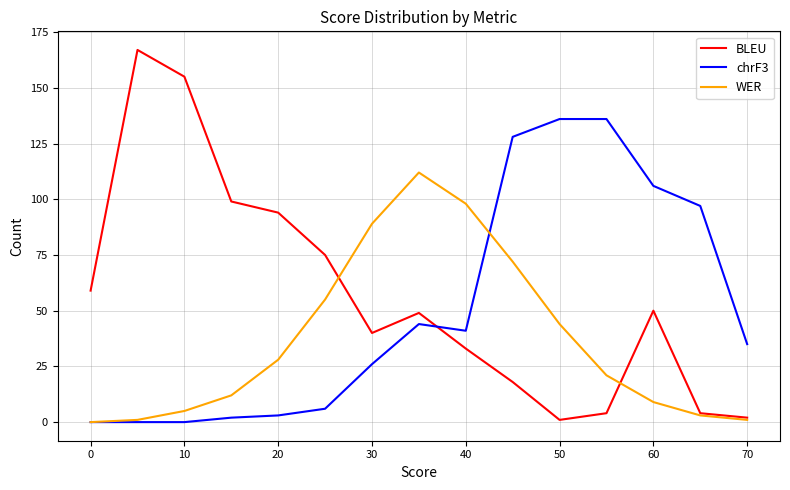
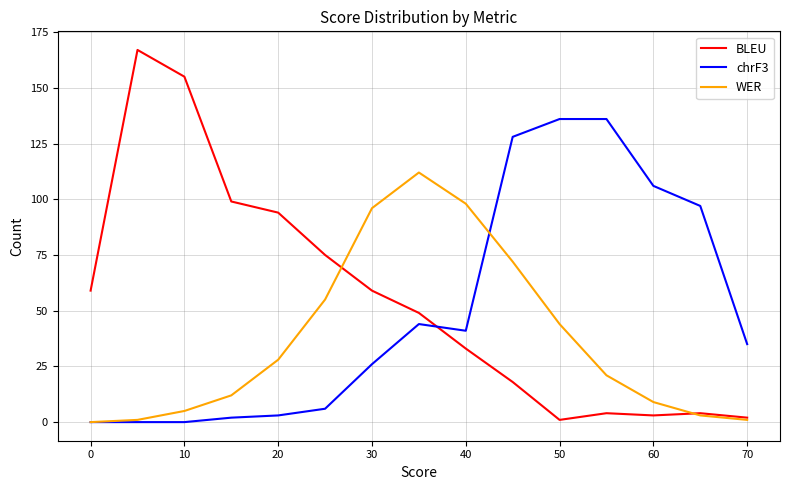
  {
    "BLEU": {
      "0": 59,
      "10": 155,
      "20": 94,
-     "30": 40,
+     "30": 59,
      "40": 33,
      "50": 1,
-     "60": 50
+     "60": 3
    },
    "chrF3": {
      "10": 0,
      "20": 3,
      "30": 26,
      "40": 41,
      "50": 136,
      "60": 106,
      "70": 35
    },
    "WER": {
      "10": 5,
      "20": 28,
-     "30": 89,
+     "30": 96,
      "40": 98,
      "50": 44,
      "60": 9
    }
  }
